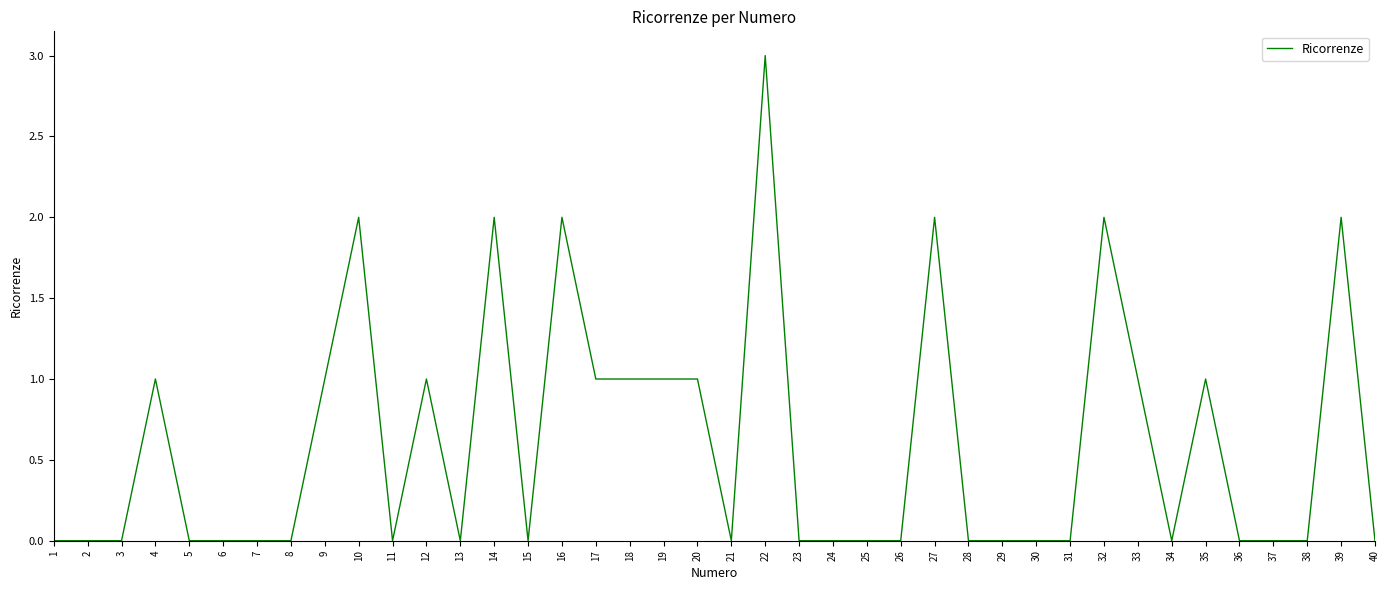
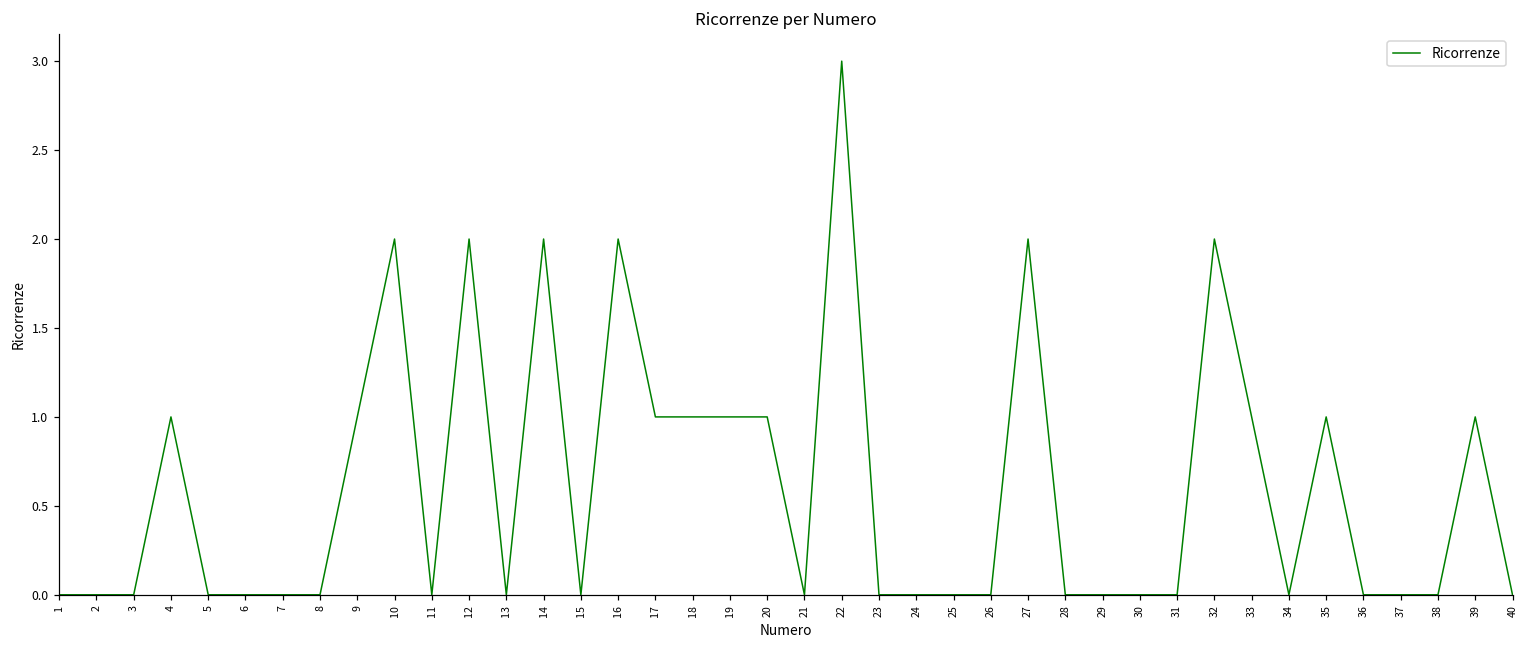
  {
    "1": 0,
    "2": 0,
    "3": 0,
    "4": 1,
    "5": 0,
    "6": 0,
    "7": 0,
    "8": 0,
    "9": 1,
    "10": 2,
    "11": 0,
-   "12": 1,
+   "12": 2,
    "13": 0,
    "14": 2,
    "15": 0,
    "16": 2,
    "17": 1,
    "18": 1,
    "19": 1,
    "20": 1,
    "21": 0,
    "22": 3,
    "23": 0,
    "24": 0,
    "25": 0,
    "26": 0,
    "27": 2,
    "28": 0,
    "29": 0,
    "30": 0,
    "31": 0,
    "32": 2,
    "33": 1,
    "34": 0,
    "35": 1,
    "36": 0,
    "37": 0,
    "38": 0,
-   "39": 2,
+   "39": 1,
    "40": 0
  }
